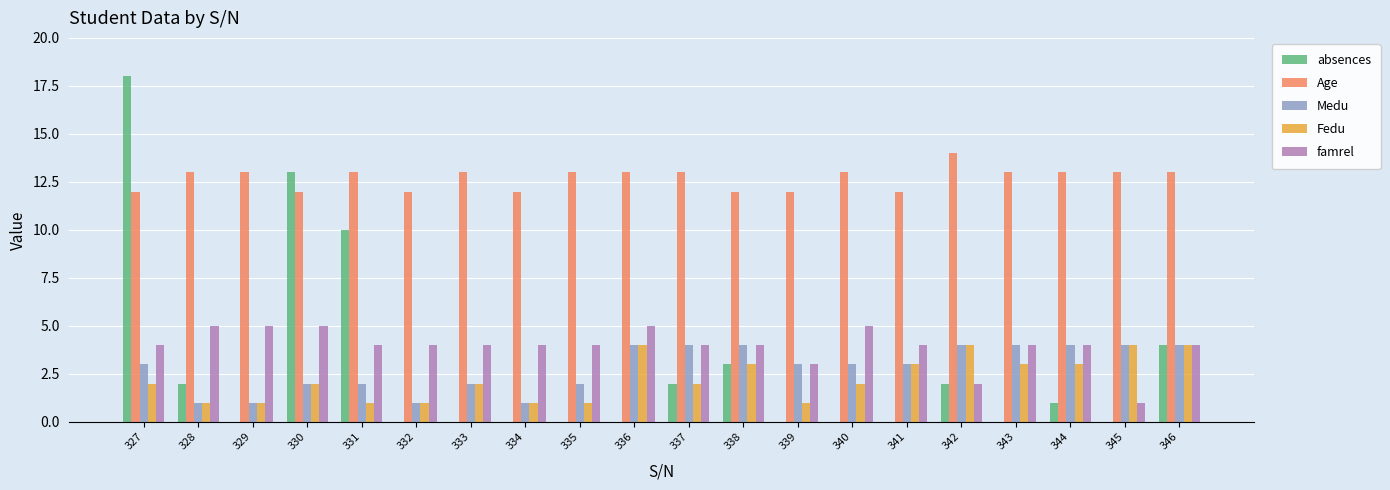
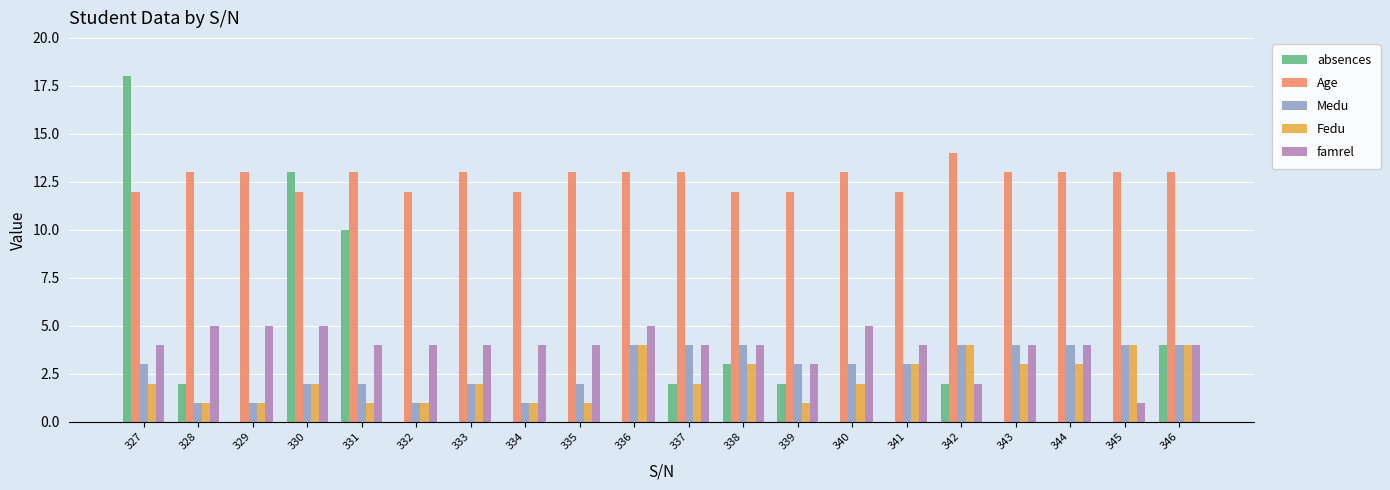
  {
    "absences": {
      "327": 18,
      "328": 2,
      "329": 0,
      "330": 13,
      "331": 10,
      "332": 0,
      "333": 0,
      "334": 0,
      "335": 0,
      "336": 0,
      "337": 2,
      "338": 3,
-     "339": 0,
+     "339": 2,
      "340": 0,
      "341": 0,
      "342": 2,
      "343": 0,
-     "344": 1,
+     "344": 0,
      "345": 0,
      "346": 4
    }
  }
